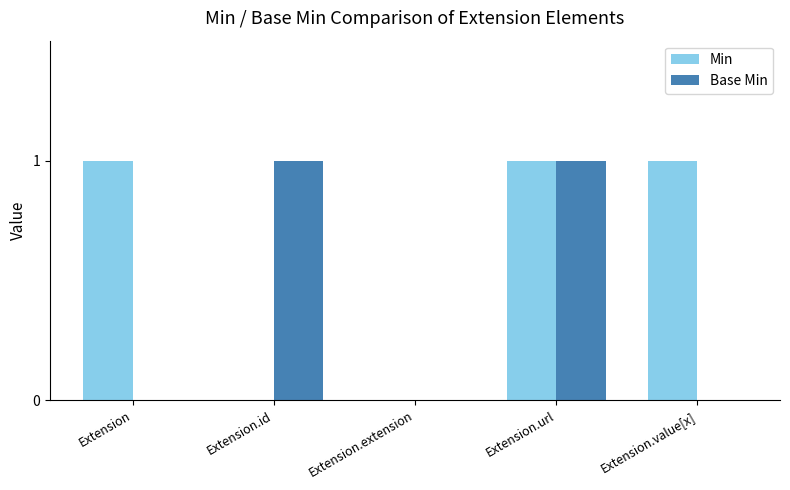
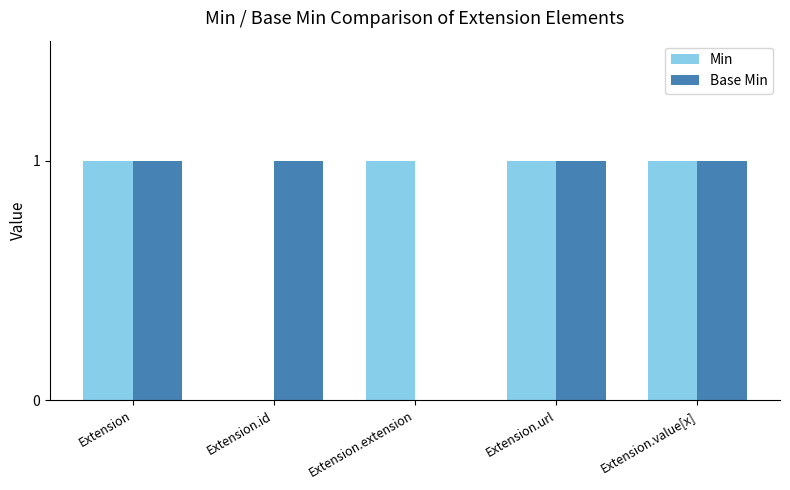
  {
    "Min": {
      "Extension": 1,
      "Extension.id": 0,
-     "Extension.extension": 0,
+     "Extension.extension": 1,
      "Extension.url": 1,
      "Extension.value[x]": 1
    },
    "Base Min": {
-     "Extension": 0,
+     "Extension": 1,
      "Extension.id": 1,
      "Extension.extension": 0,
      "Extension.url": 1,
-     "Extension.value[x]": 0
+     "Extension.value[x]": 1
    }
  }
